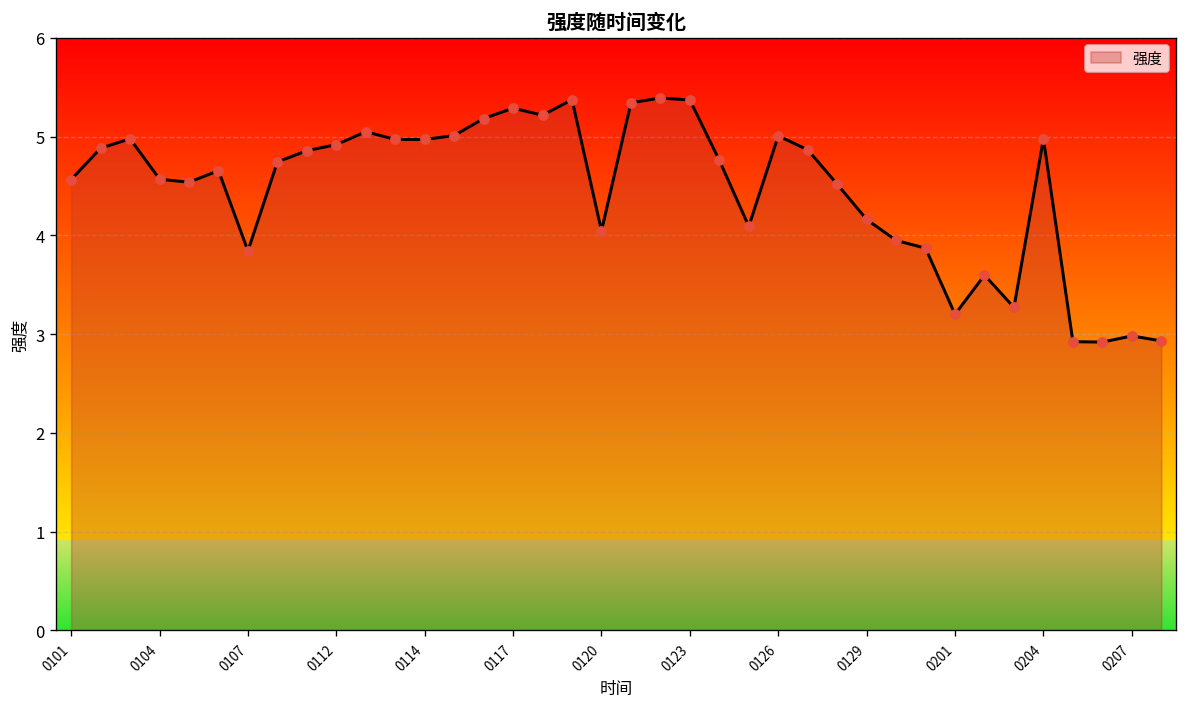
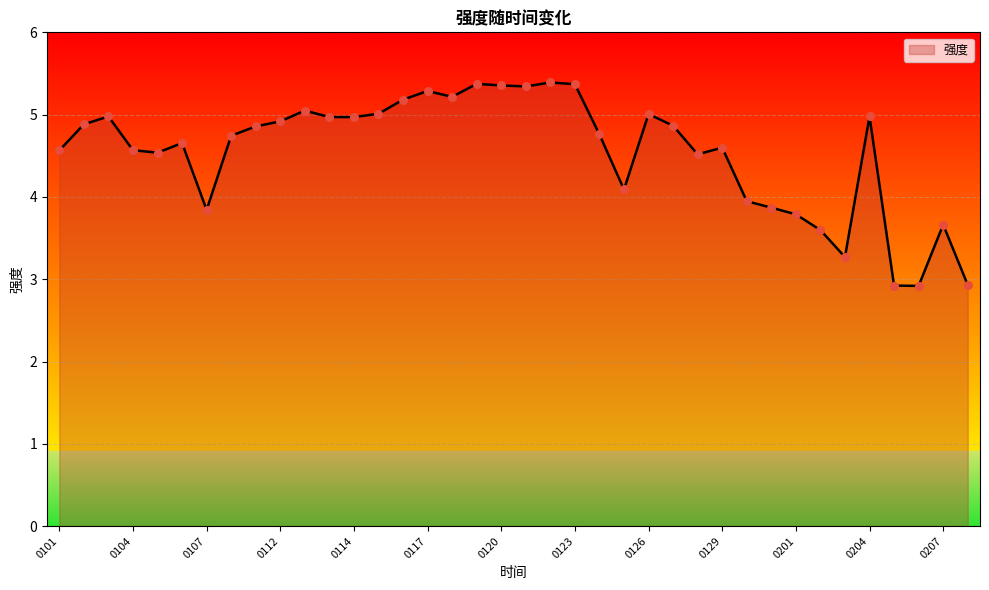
  {
    "0101": 4.6,
    "0104": 4.6,
    "0107": 3.8,
    "0112": 4.9,
    "0114": 5.0,
    "0117": 5.3,
-   "0120": 4.0,
+   "0120": 5.4,
    "0123": 5.4,
    "0126": 5.0,
-   "0129": 4.2,
-   "0201": 3.2,
+   "0129": 4.6,
+   "0201": 3.8,
    "0204": 5.0,
-   "0207": 3.0
+   "0207": 3.7
  }
